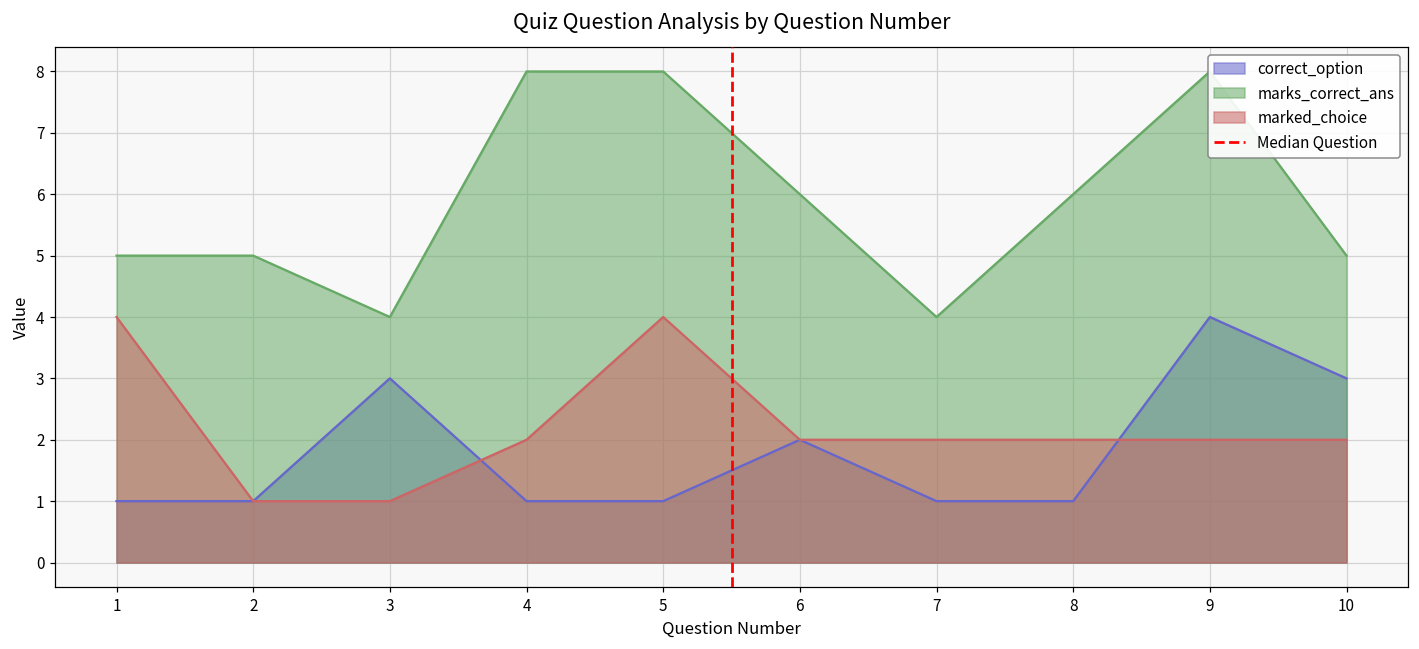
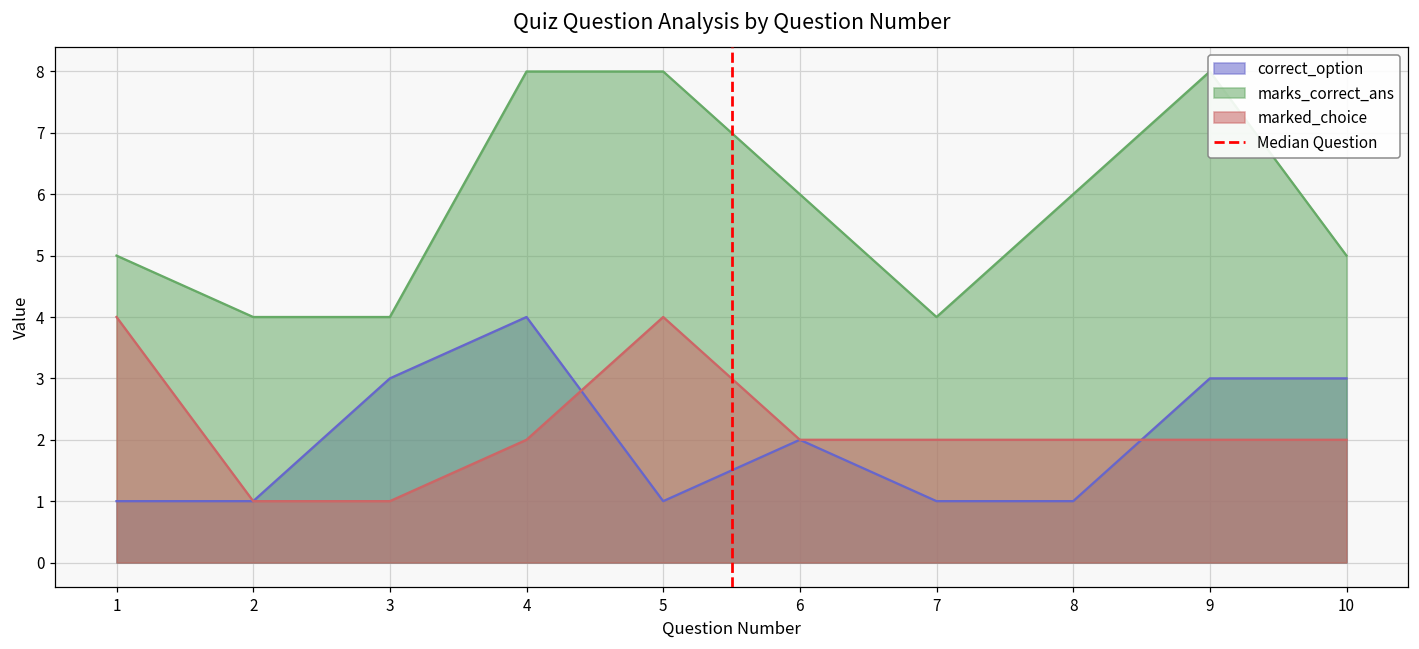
  {
    "correct_option": {
      "1": 1,
      "3": 3,
-     "4": 1,
+     "4": 4,
      "5": 1,
      "7": 1,
      "8": 1,
-     "9": 4,
+     "9": 3,
      "10": 3
    },
    "marks_correct_ans": {
      "1": 5,
-     "2": 5,
+     "2": 4,
      "3": 4,
      "4": 8,
      "5": 8,
      "6": 6,
      "7": 4,
      "8": 6,
      "10": 5
    },
    "marked_choice": {
      "1": 4,
      "3": 1,
      "4": 2,
      "5": 4,
      "7": 2,
      "8": 2,
      "9": 2,
      "10": 2
    }
  }
